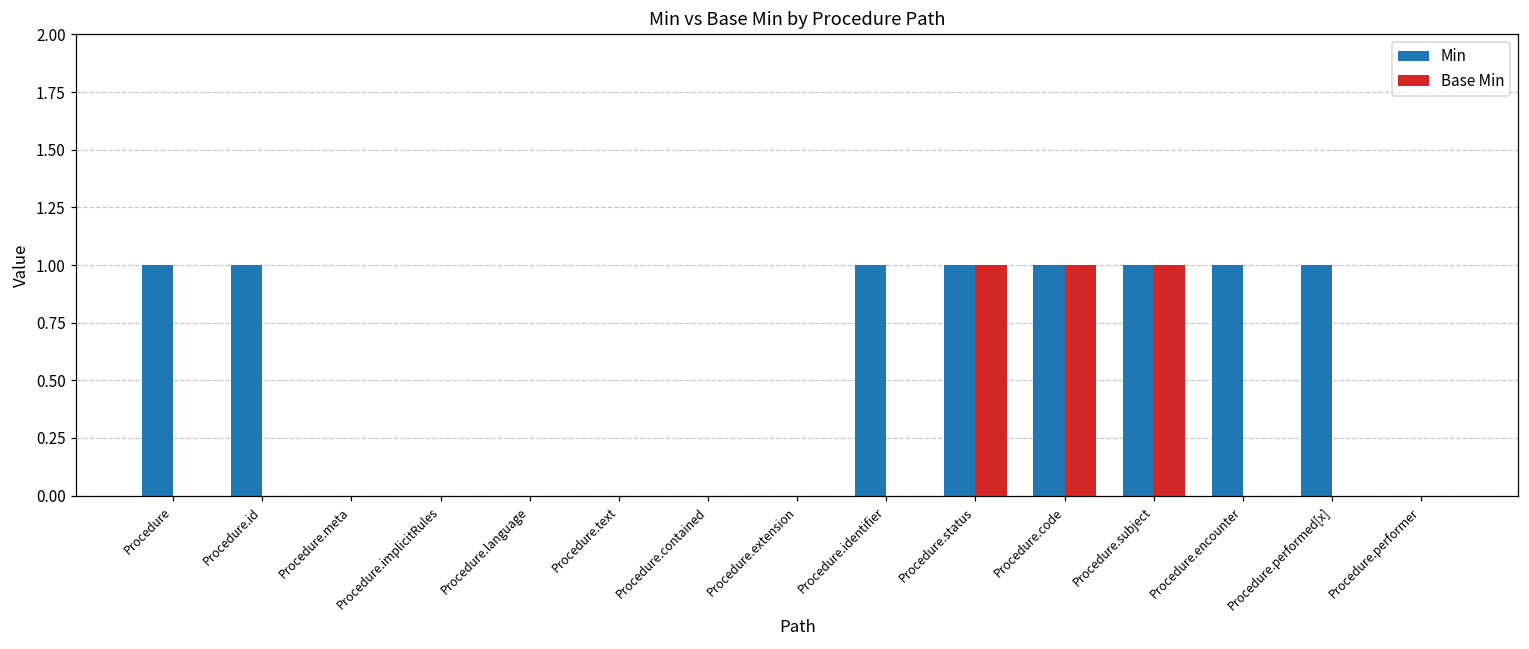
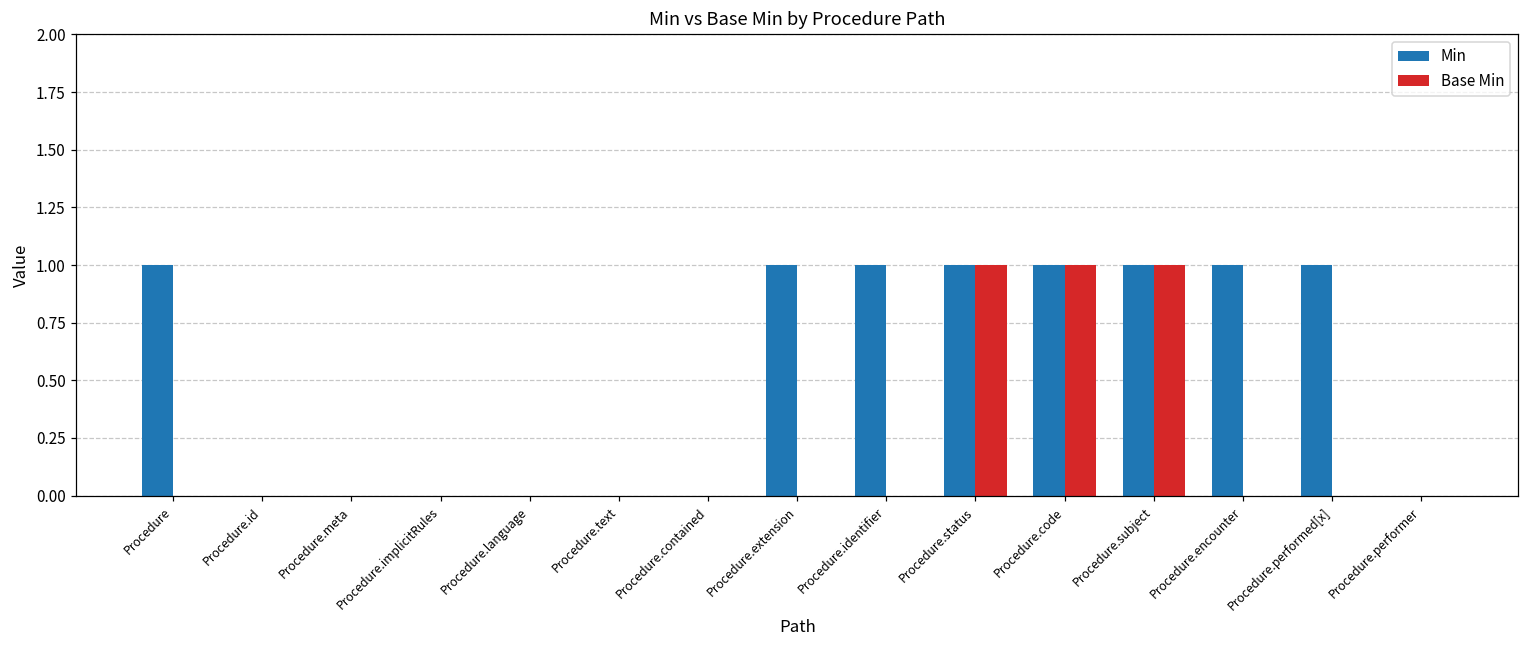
  {
    "Min": {
      "Procedure": 1,
-     "Procedure.id": 1,
+     "Procedure.id": 0,
      "Procedure.meta": 0,
      "Procedure.implicitRules": 0,
      "Procedure.language": 0,
      "Procedure.text": 0,
      "Procedure.contained": 0,
-     "Procedure.extension": 0,
+     "Procedure.extension": 1,
      "Procedure.identifier": 1,
      "Procedure.status": 1,
      "Procedure.code": 1,
      "Procedure.subject": 1,
      "Procedure.encounter": 1,
      "Procedure.performed[x]": 1,
      "Procedure.performer": 0
    },
    "Base Min": {
      "Procedure": 0,
      "Procedure.id": 0,
      "Procedure.meta": 0,
      "Procedure.implicitRules": 0,
      "Procedure.language": 0,
      "Procedure.text": 0,
      "Procedure.contained": 0,
      "Procedure.extension": 0,
      "Procedure.identifier": 0,
      "Procedure.status": 1,
      "Procedure.code": 1,
      "Procedure.subject": 1,
      "Procedure.encounter": 0,
      "Procedure.performed[x]": 0,
      "Procedure.performer": 0
    }
  }
